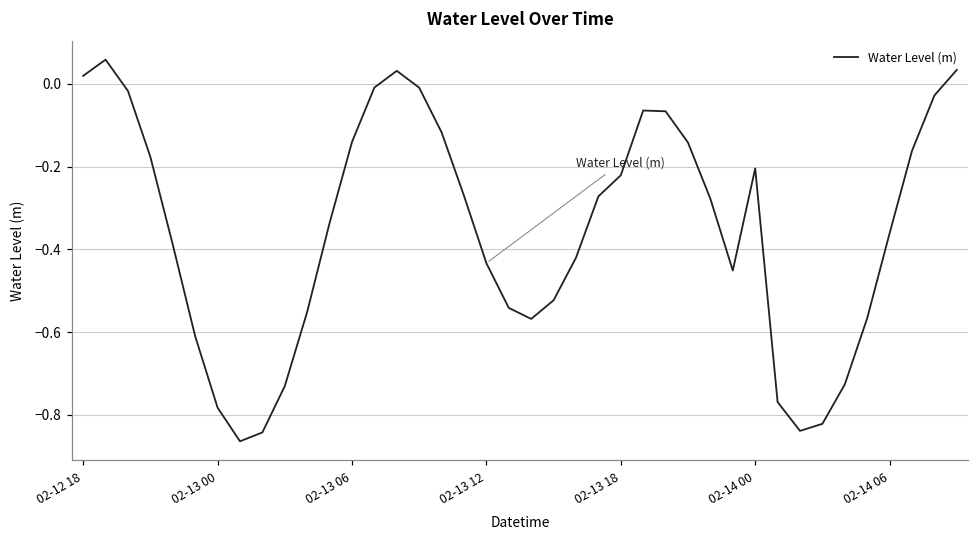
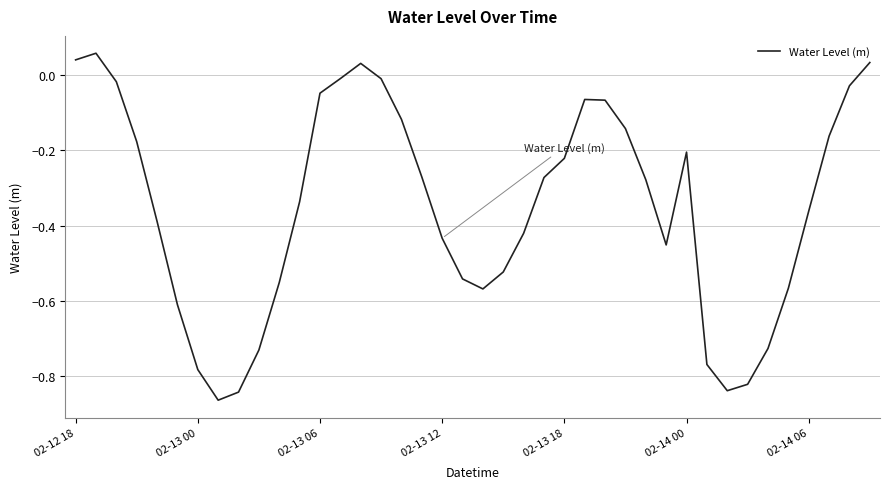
  {
-   "02-12 18": 0.02,
+   "02-12 18": 0.04,
    "02-13 00": -0.78,
-   "02-13 06": -0.14,
+   "02-13 06": -0.05,
    "02-13 12": -0.43,
    "02-13 18": -0.22,
    "02-14 00": -0.20,
    "02-14 06": -0.36
  }
